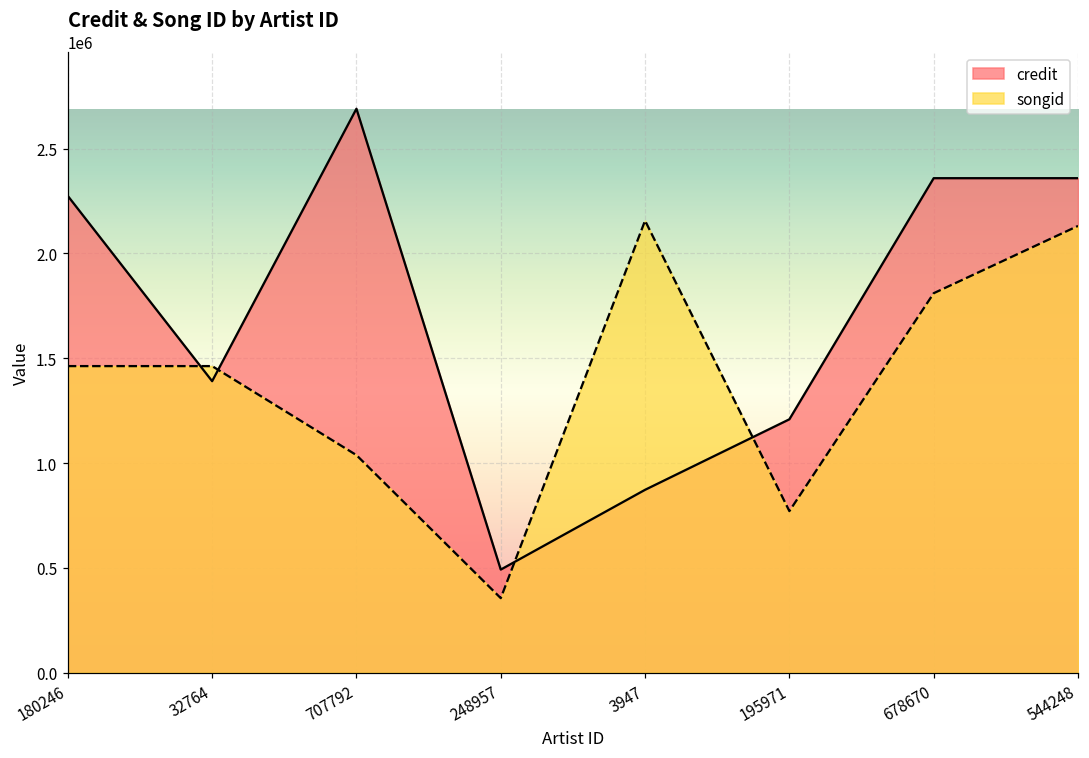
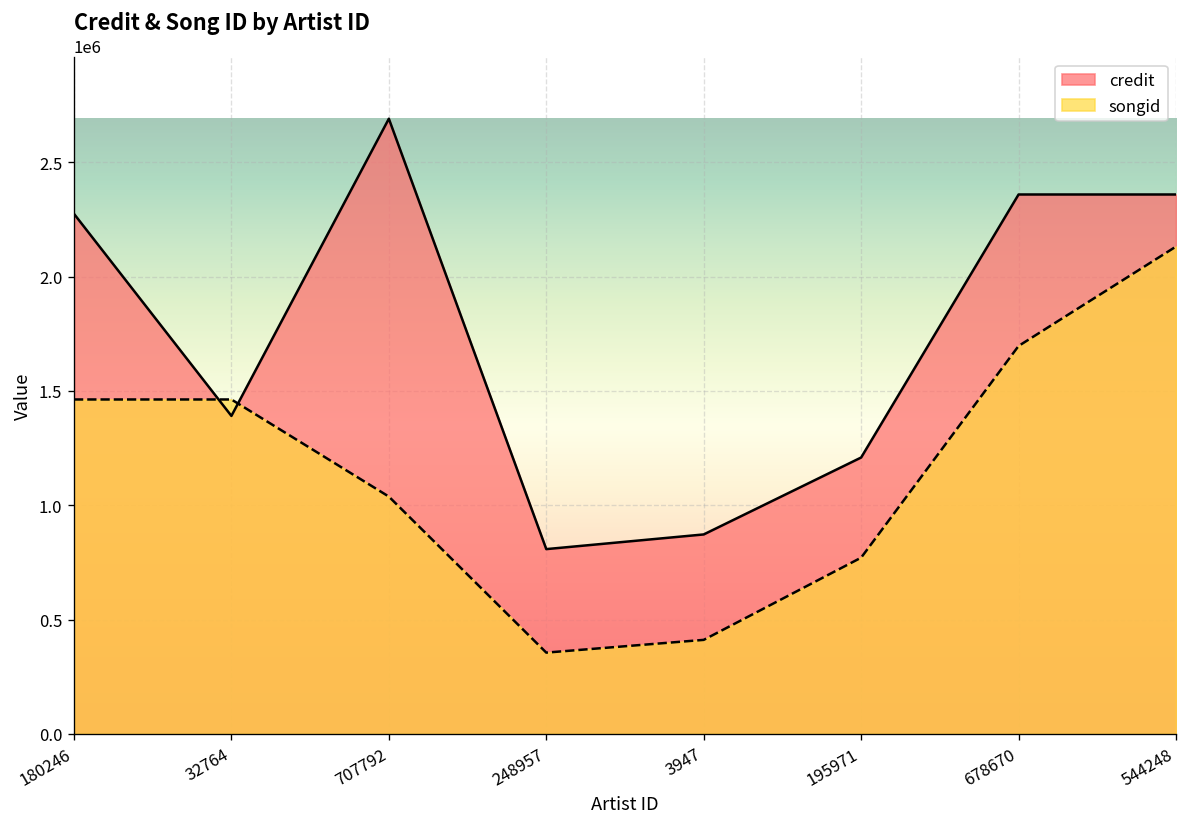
  {
    "credit": {
      "180246": 2270000,
      "32764": 1390000,
      "707792": 2690000,
-     "248957": 490000,
+     "248957": 810000,
      "3947": 870000,
      "195971": 1210000,
      "678670": 2360000,
      "544248": 2360000
    },
    "songid": {
      "180246": 1460000,
      "32764": 1460000,
      "707792": 1040000,
      "248957": 360000,
-     "3947": 2160000,
+     "3947": 410000,
      "195971": 770000,
-     "678670": 1810000,
+     "678670": 1700000,
      "544248": 2130000
    }
  }
